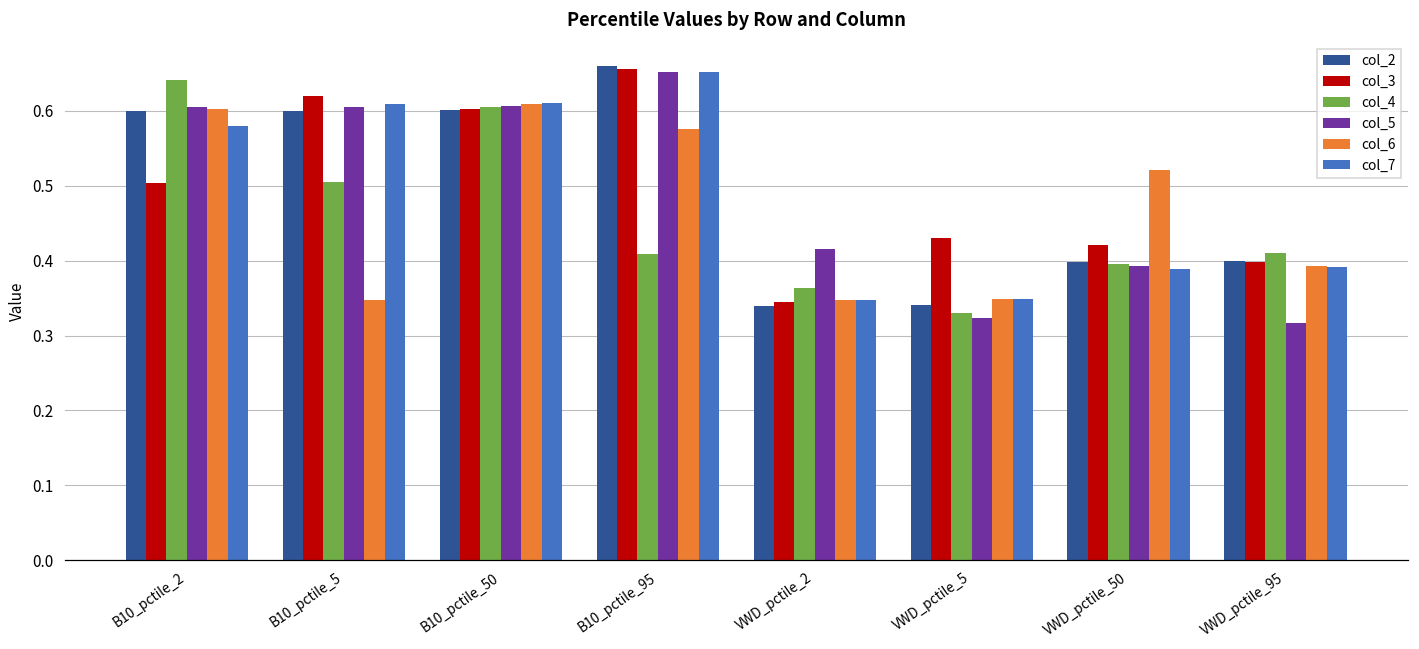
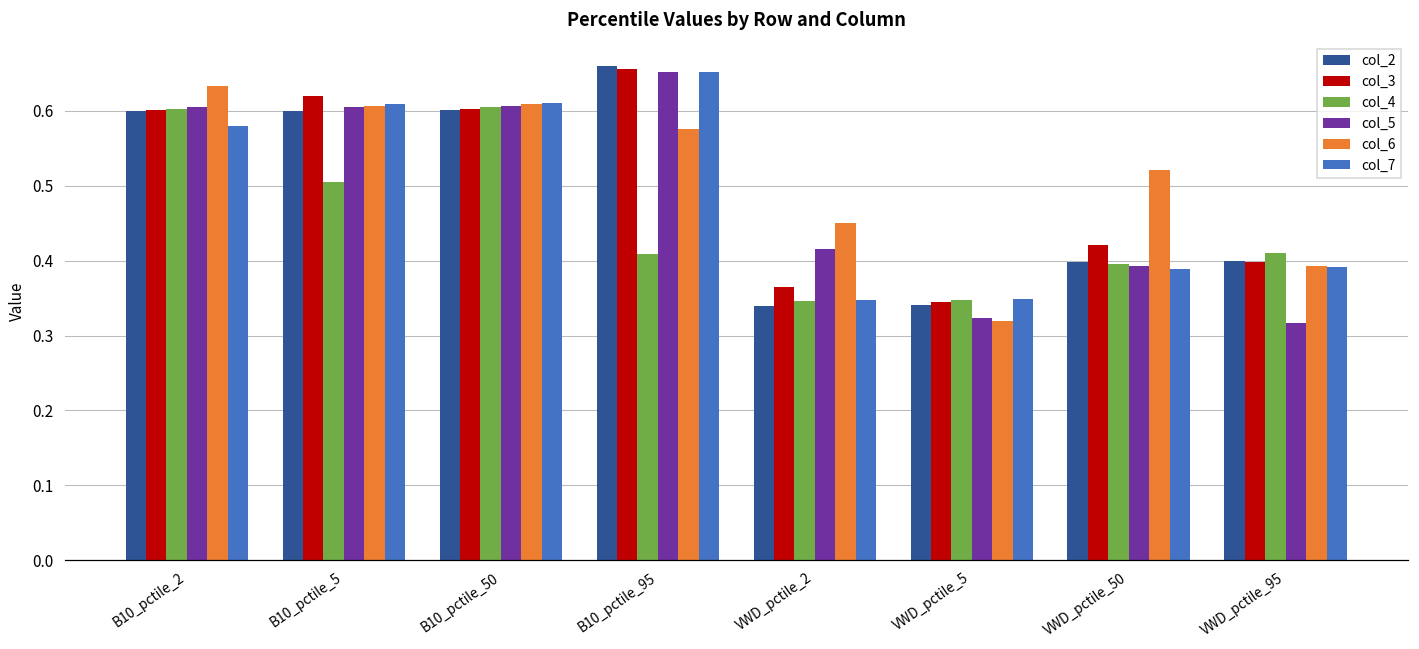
  {
    "col_3": {
-     "B10_pctile_2": 0.50,
+     "B10_pctile_2": 0.60,
      "B10_pctile_5": 0.62,
      "B10_pctile_50": 0.60,
      "B10_pctile_95": 0.66,
-     "VWD_pctile_2": 0.34,
-     "VWD_pctile_5": 0.43,
+     "VWD_pctile_2": 0.37,
+     "VWD_pctile_5": 0.34,
      "VWD_pctile_50": 0.42,
      "VWD_pctile_95": 0.40
    },
    "col_4": {
-     "B10_pctile_2": 0.64,
+     "B10_pctile_2": 0.60,
      "B10_pctile_5": 0.51,
      "B10_pctile_50": 0.60,
      "B10_pctile_95": 0.41,
-     "VWD_pctile_2": 0.36,
-     "VWD_pctile_5": 0.33,
+     "VWD_pctile_2": 0.35,
+     "VWD_pctile_5": 0.35,
      "VWD_pctile_50": 0.40,
      "VWD_pctile_95": 0.41
    },
    "col_5": {
      "B10_pctile_2": 0.60,
      "B10_pctile_5": 0.60,
      "B10_pctile_50": 0.61,
      "B10_pctile_95": 0.65,
      "VWD_pctile_2": 0.42,
      "VWD_pctile_5": 0.32,
      "VWD_pctile_50": 0.39,
      "VWD_pctile_95": 0.32
    },
    "col_6": {
-     "B10_pctile_2": 0.60,
-     "B10_pctile_5": 0.35,
+     "B10_pctile_2": 0.63,
+     "B10_pctile_5": 0.61,
      "B10_pctile_50": 0.61,
      "B10_pctile_95": 0.58,
-     "VWD_pctile_2": 0.35,
-     "VWD_pctile_5": 0.35,
+     "VWD_pctile_2": 0.45,
+     "VWD_pctile_5": 0.32,
      "VWD_pctile_50": 0.52,
      "VWD_pctile_95": 0.39
    }
  }
